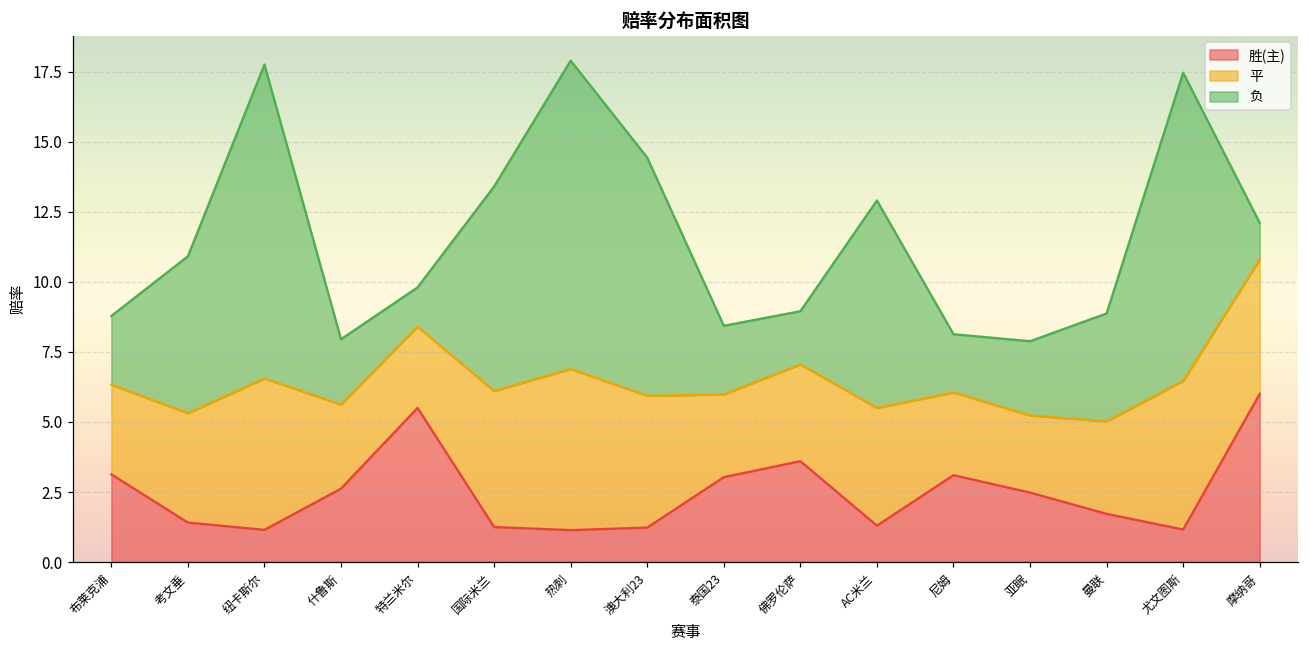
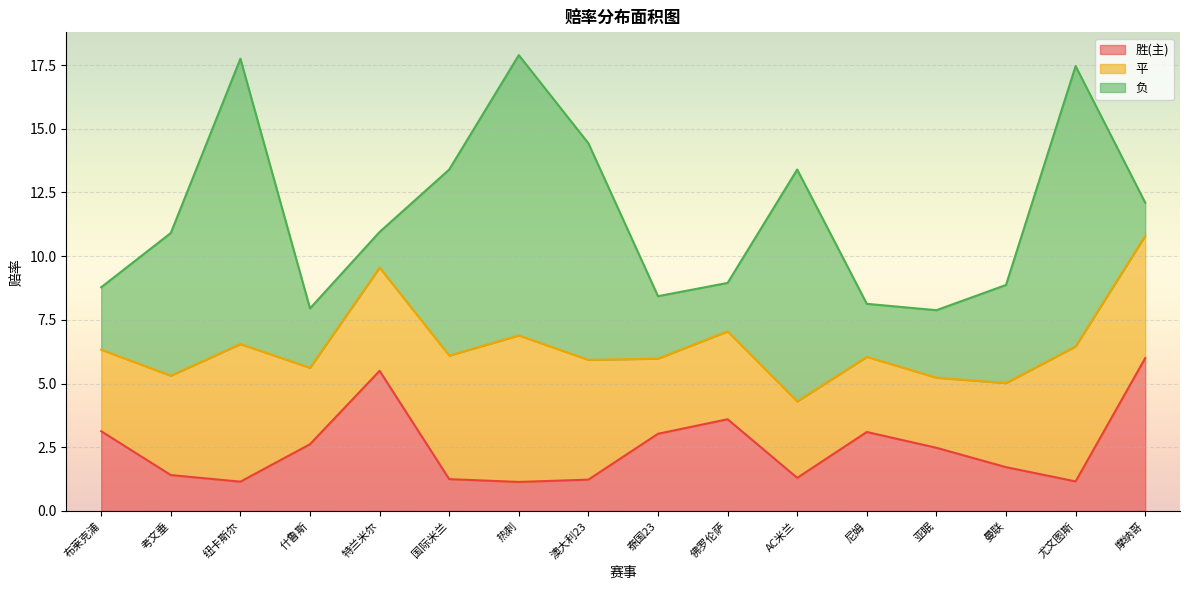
  {
    "胜(主)": {
      "布莱克浦": 3.1,
      "考文垂": 1.4,
      "纽卡斯尔": 1.2,
      "什鲁斯": 2.6,
      "特兰米尔": 5.5,
      "国际米兰": 1.3,
      "热刺": 1.1,
      "澳大利23": 1.2,
      "泰国23": 3.0,
      "佛罗伦萨": 3.6,
      "AC米兰": 1.3,
      "尼姆": 3.1,
      "亚眠": 2.5,
      "曼联": 1.7,
      "尤文图斯": 1.2,
      "摩纳哥": 6.0
    },
    "平": {
      "布莱克浦": 3.2,
      "考文垂": 3.9,
      "纽卡斯尔": 5.4,
      "什鲁斯": 3.0,
-     "特兰米尔": 2.9,
+     "特兰米尔": 4.1,
      "国际米兰": 4.9,
      "热刺": 5.8,
      "澳大利23": 4.7,
      "泰国23": 3.0,
      "佛罗伦萨": 3.5,
-     "AC米兰": 4.2,
+     "AC米兰": 3.0,
      "尼姆": 3.0,
      "亚眠": 2.8,
      "曼联": 3.3,
      "尤文图斯": 5.3,
      "摩纳哥": 4.8
    },
    "负": {
      "布莱克浦": 2.5,
      "考文垂": 5.6,
      "纽卡斯尔": 11.2,
      "什鲁斯": 2.3,
      "特兰米尔": 1.4,
      "国际米兰": 7.3,
      "热刺": 11.0,
      "澳大利23": 8.5,
      "泰国23": 2.4,
      "佛罗伦萨": 1.9,
-     "AC米兰": 7.4,
+     "AC米兰": 9.1,
      "尼姆": 2.1,
      "亚眠": 2.7,
      "曼联": 3.8,
      "尤文图斯": 11.0,
      "摩纳哥": 1.3
    }
  }
